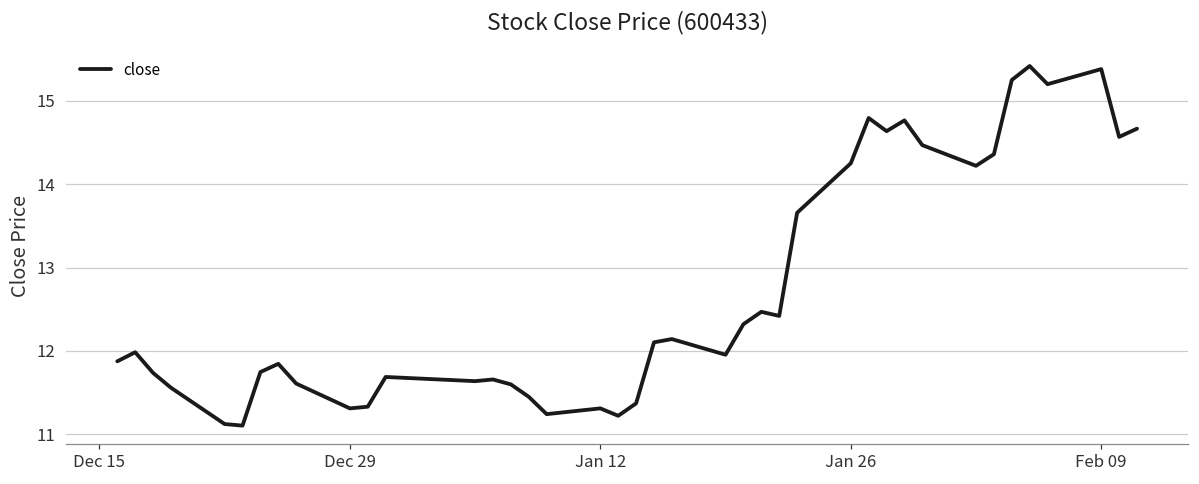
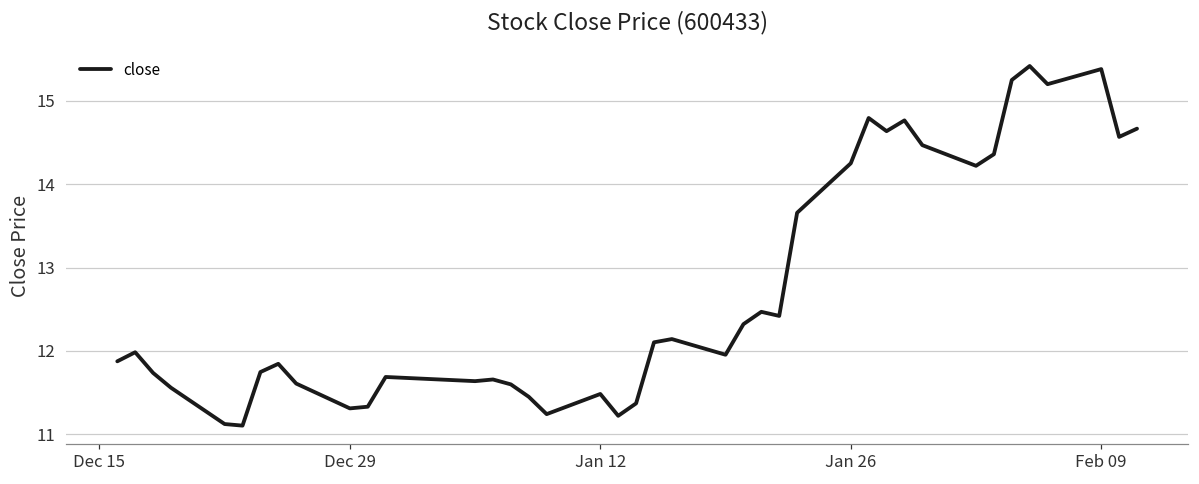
  {
    "Dec 29": 11.3,
-   "Jan 12": 11.3,
+   "Jan 12": 11.5,
    "Jan 26": 14.3,
    "Feb 09": 15.4
  }
